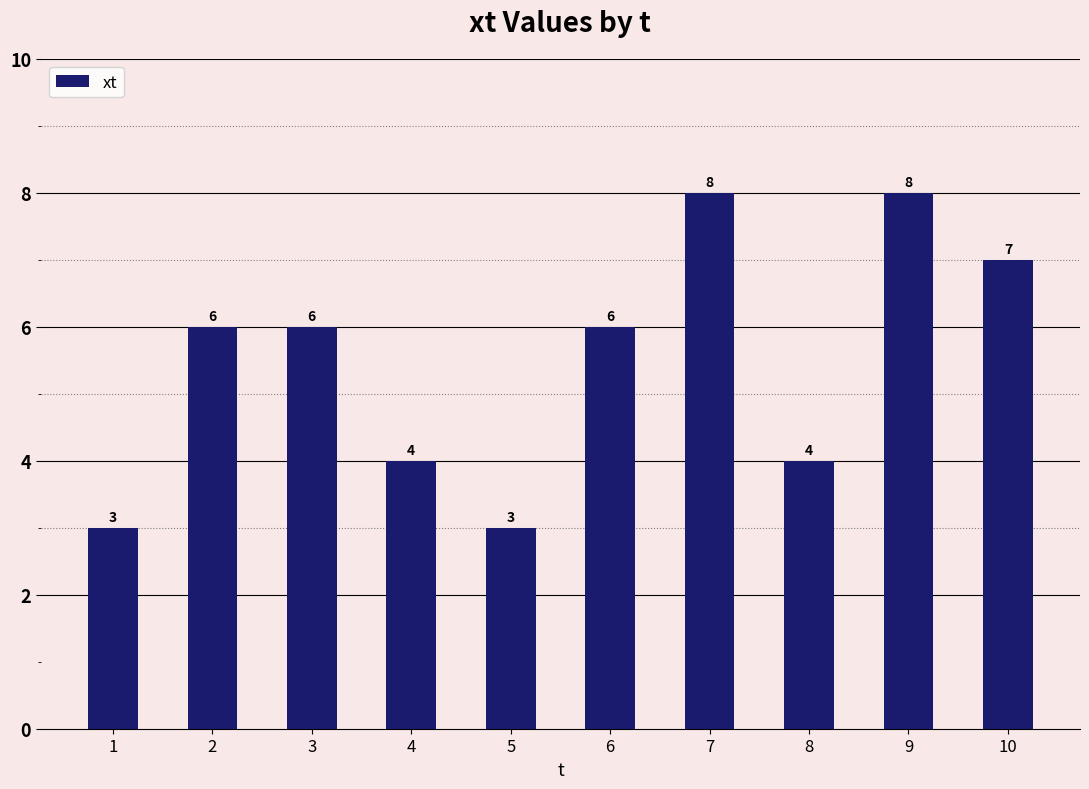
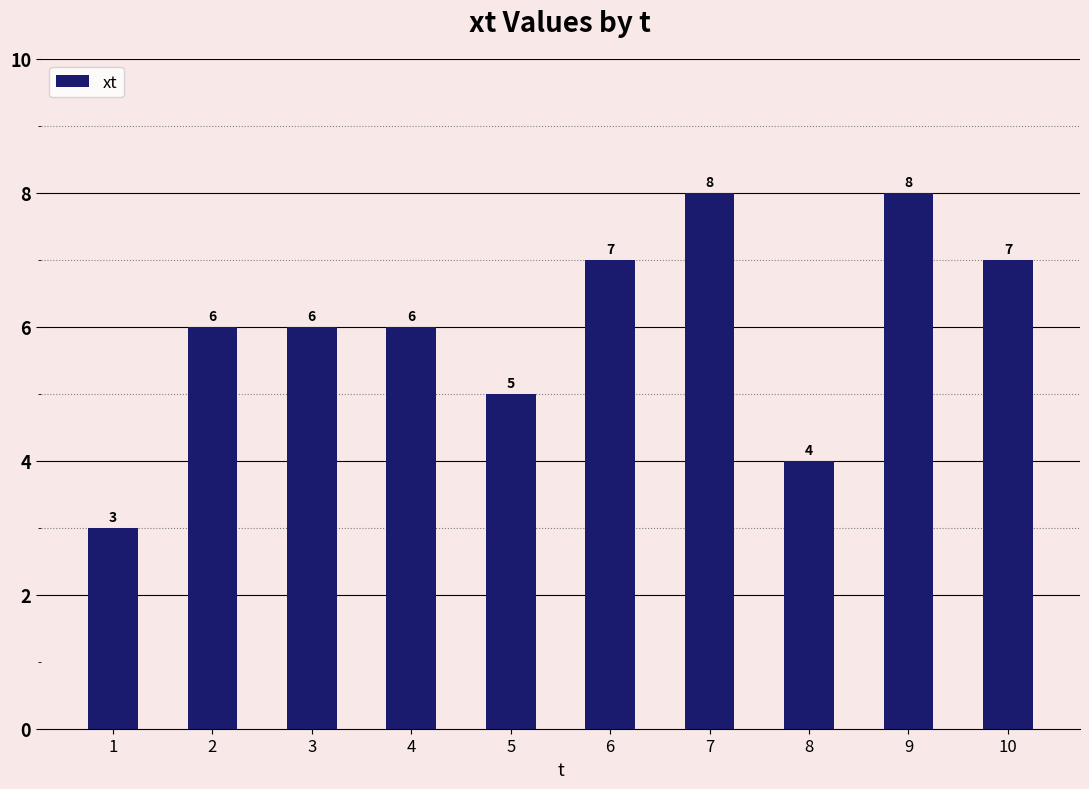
  {
    "1": 3,
    "2": 6,
    "3": 6,
-   "4": 4,
-   "5": 3,
-   "6": 6,
+   "4": 6,
+   "5": 5,
+   "6": 7,
    "7": 8,
    "8": 4,
    "9": 8,
    "10": 7
  }
